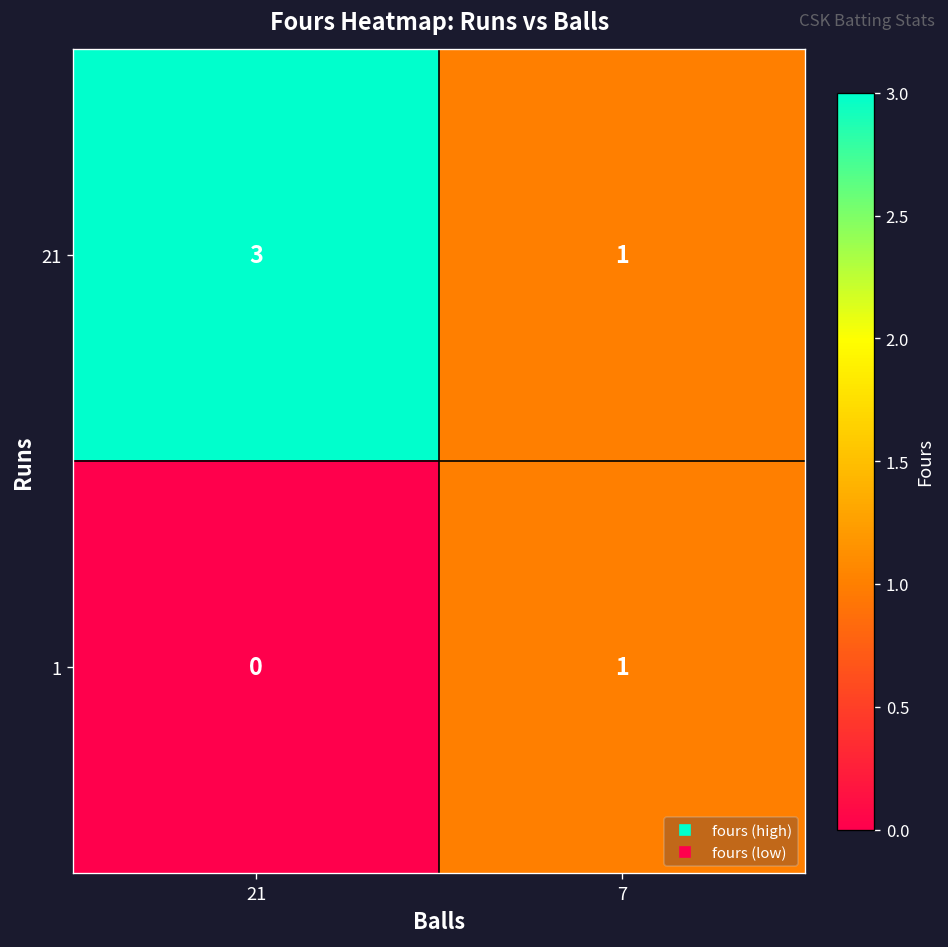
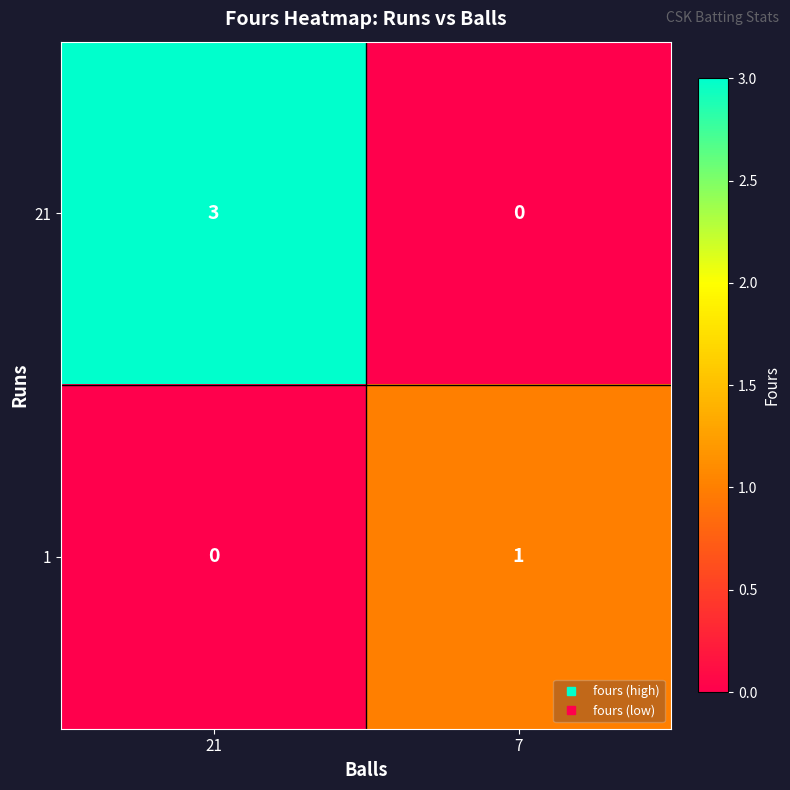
  {
    "21": {
      "21": 3,
-     "7": 1
+     "7": 0
    },
    "1": {
      "21": 0,
      "7": 1
    }
  }
